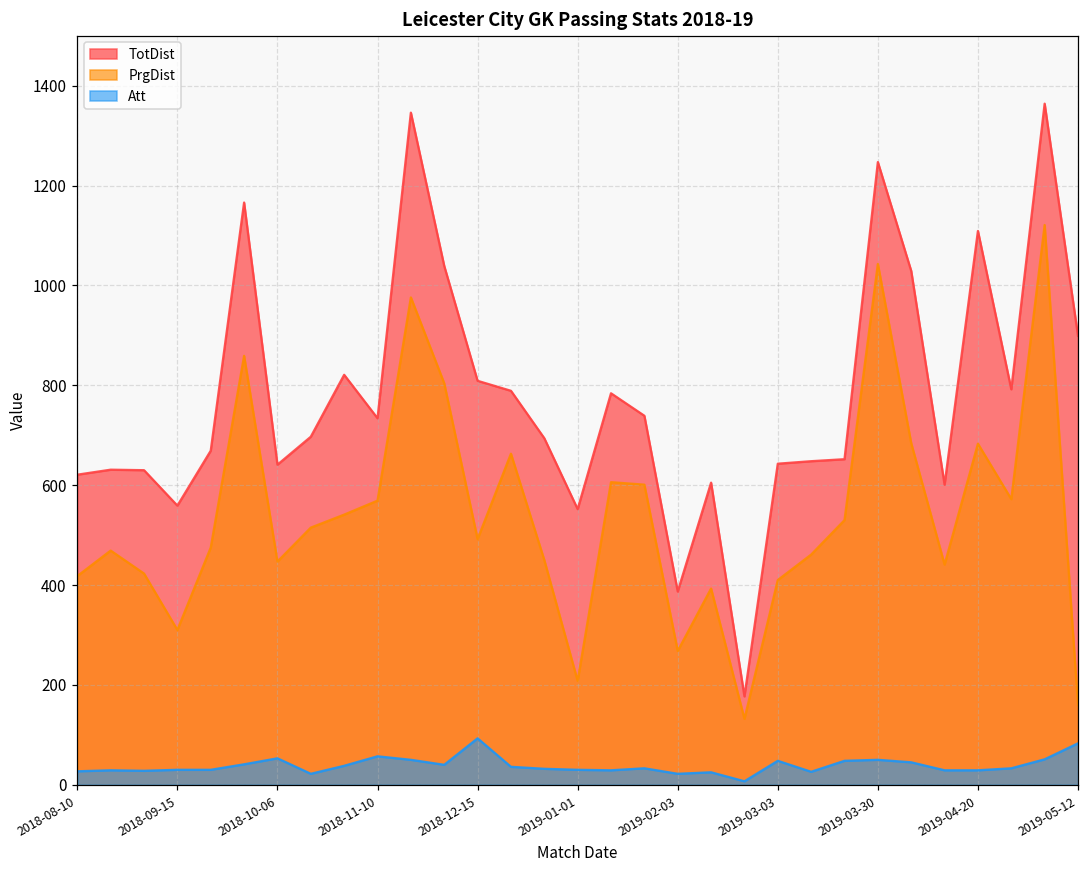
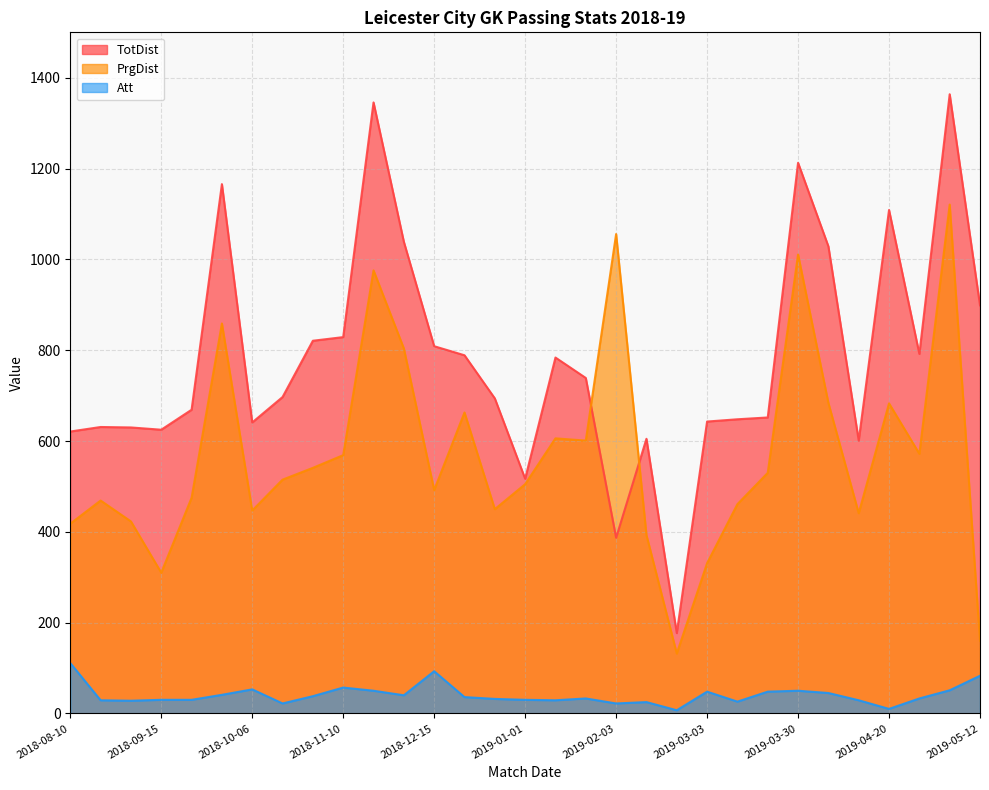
  {
    "TotDist": {
      "2018-08-10": 620,
-     "2018-09-15": 560,
+     "2018-09-15": 630,
      "2018-10-06": 640,
-     "2018-11-10": 730,
+     "2018-11-10": 830,
      "2018-12-15": 810,
-     "2019-01-01": 550,
+     "2019-01-01": 520,
      "2019-02-03": 390,
      "2019-03-03": 640,
-     "2019-03-30": 1250,
+     "2019-03-30": 1210,
      "2019-04-20": 1110,
      "2019-05-12": 900
    },
    "PrgDist": {
      "2018-08-10": 420,
      "2018-09-15": 310,
      "2018-10-06": 450,
      "2018-11-10": 570,
      "2018-12-15": 490,
-     "2019-01-01": 210,
-     "2019-02-03": 270,
-     "2019-03-03": 410,
-     "2019-03-30": 1040,
+     "2019-01-01": 510,
+     "2019-02-03": 1060,
+     "2019-03-03": 330,
+     "2019-03-30": 1010,
      "2019-04-20": 680,
      "2019-05-12": 160
    },
    "Att": {
-     "2018-08-10": 30,
+     "2018-08-10": 110,
      "2018-09-15": 30,
      "2018-10-06": 50,
      "2018-11-10": 60,
      "2018-12-15": 90,
      "2019-01-01": 30,
      "2019-02-03": 20,
      "2019-03-03": 50,
      "2019-03-30": 50,
-     "2019-04-20": 30,
+     "2019-04-20": 10,
      "2019-05-12": 80
    }
  }
